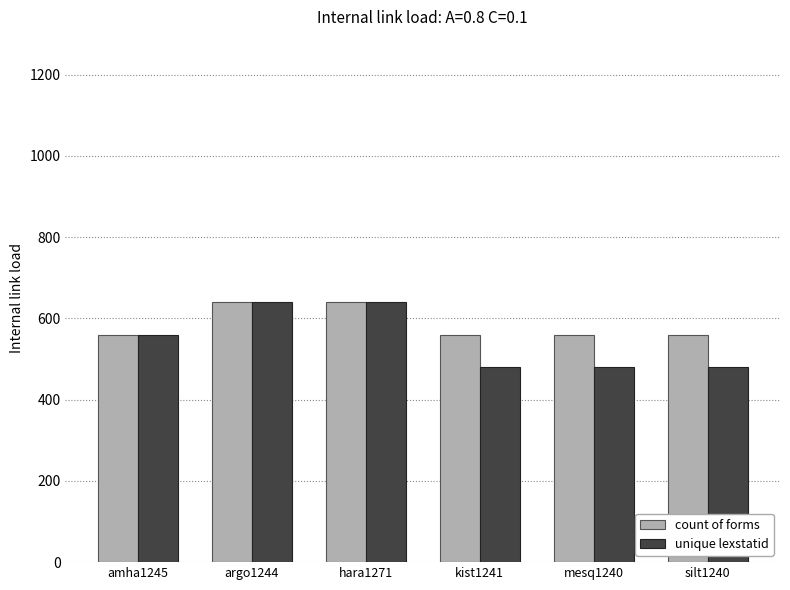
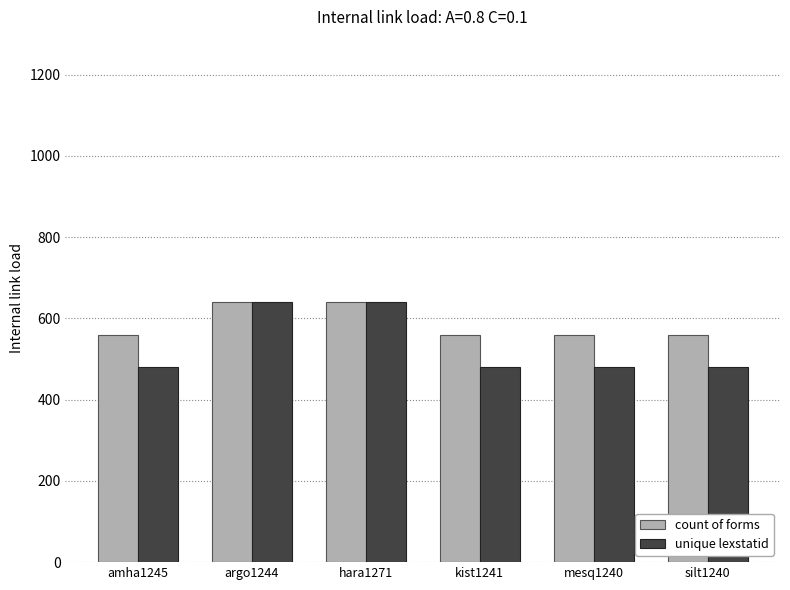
  {
    "count of forms": {
      "amha1245": 560,
      "argo1244": 640,
      "hara1271": 640,
      "kist1241": 560,
      "mesq1240": 560,
      "silt1240": 560
    },
    "unique lexstatid": {
-     "amha1245": 560,
+     "amha1245": 480,
      "argo1244": 640,
      "hara1271": 640,
      "kist1241": 480,
      "mesq1240": 480,
      "silt1240": 480
    }
  }
